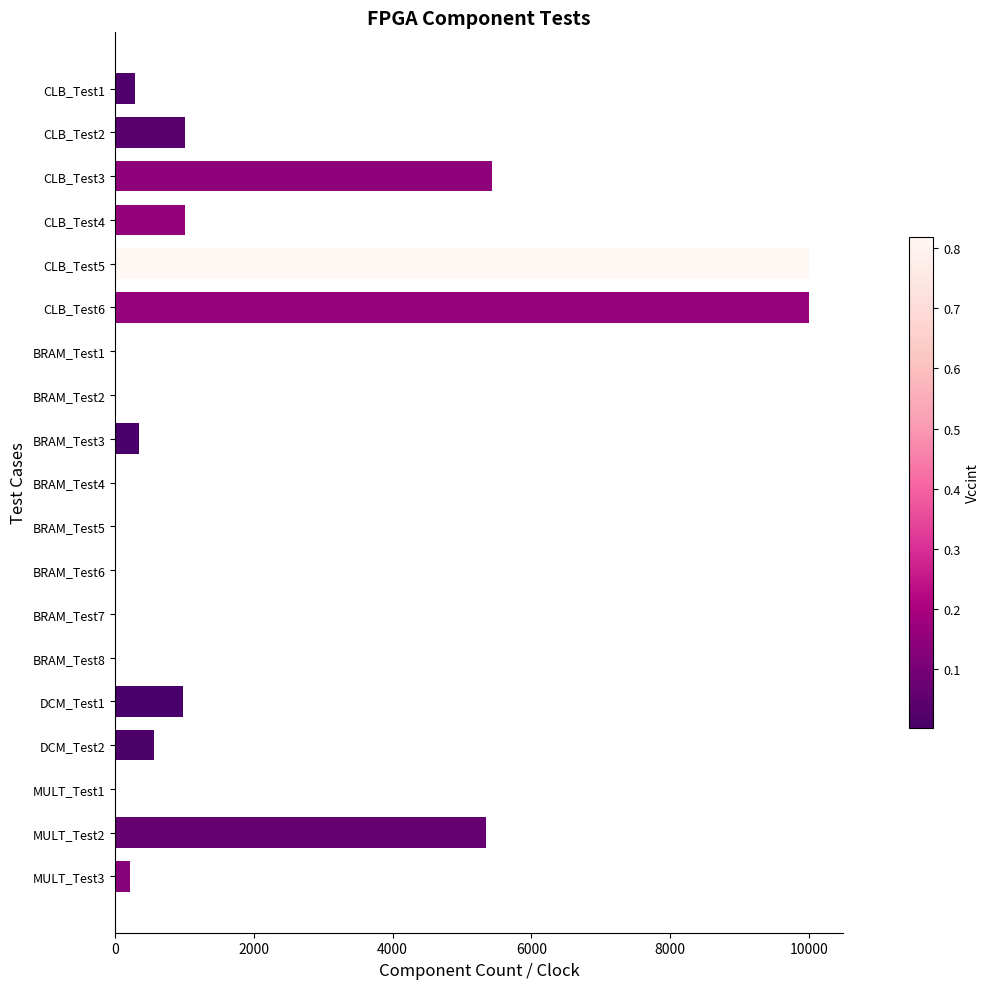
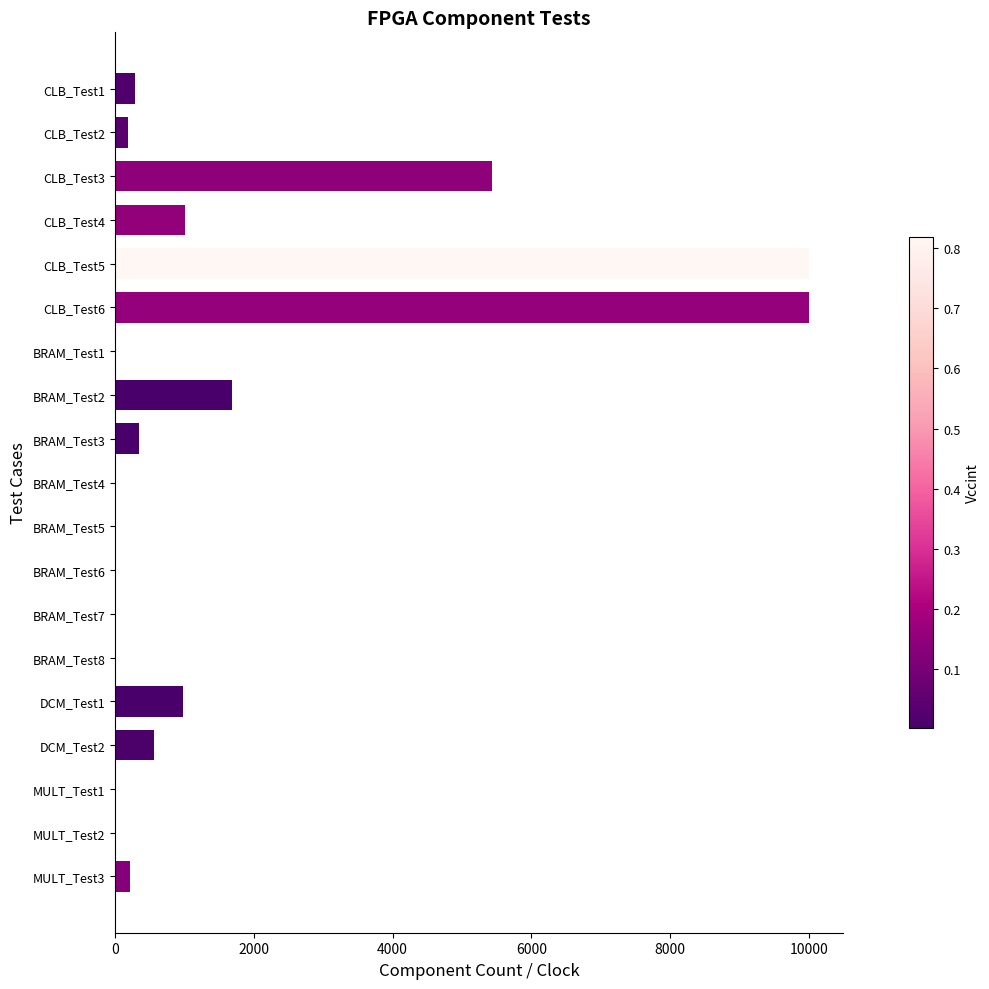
  {
    "CLB_Test1": 300,
-   "CLB_Test2": 1000,
+   "CLB_Test2": 200,
    "CLB_Test3": 5400,
    "CLB_Test4": 1000,
    "CLB_Test5": 10000,
    "CLB_Test6": 10000,
-   "BRAM_Test2": 0,
+   "BRAM_Test2": 1700,
    "BRAM_Test3": 300,
    "DCM_Test1": 1000,
    "DCM_Test2": 600,
-   "MULT_Test2": 5300,
+   "MULT_Test2": 0,
    "MULT_Test3": 200
  }
